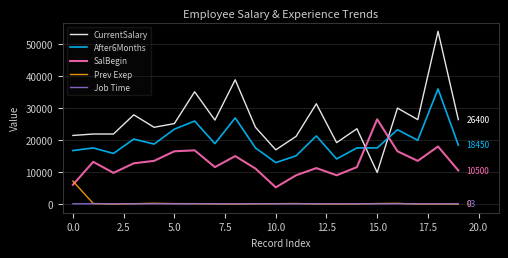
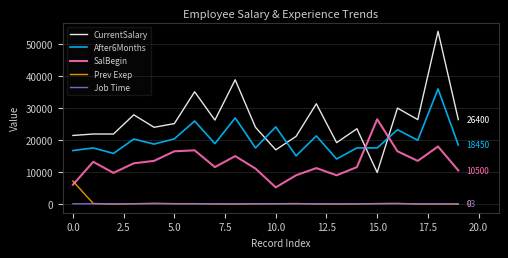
  {
    "CurrentSalary": {
      "0.0": 21000,
      "5.0": 25000,
      "10.0": 17000,
      "15.0": 10000
    },
    "After6Months": {
      "0.0": 17000,
-     "5.0": 23000,
-     "10.0": 13000,
+     "5.0": 20000,
+     "10.0": 24000,
      "15.0": 18000
    },
    "SalBegin": {
      "0.0": 6000,
      "5.0": 17000,
      "10.0": 5000,
      "15.0": 27000
    },
    "Prev Exep": {
      "0.0": 7000
    },
    "Job Time": {
      "0.0": 0
    }
  }
